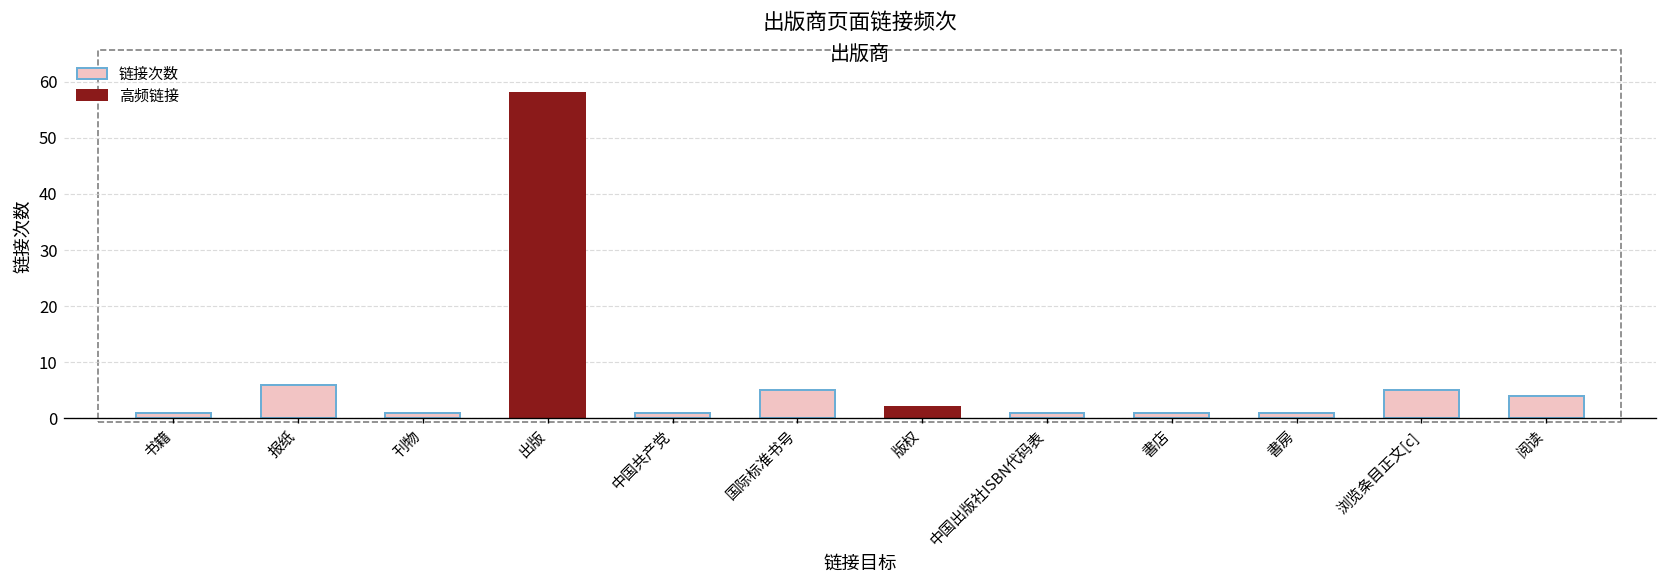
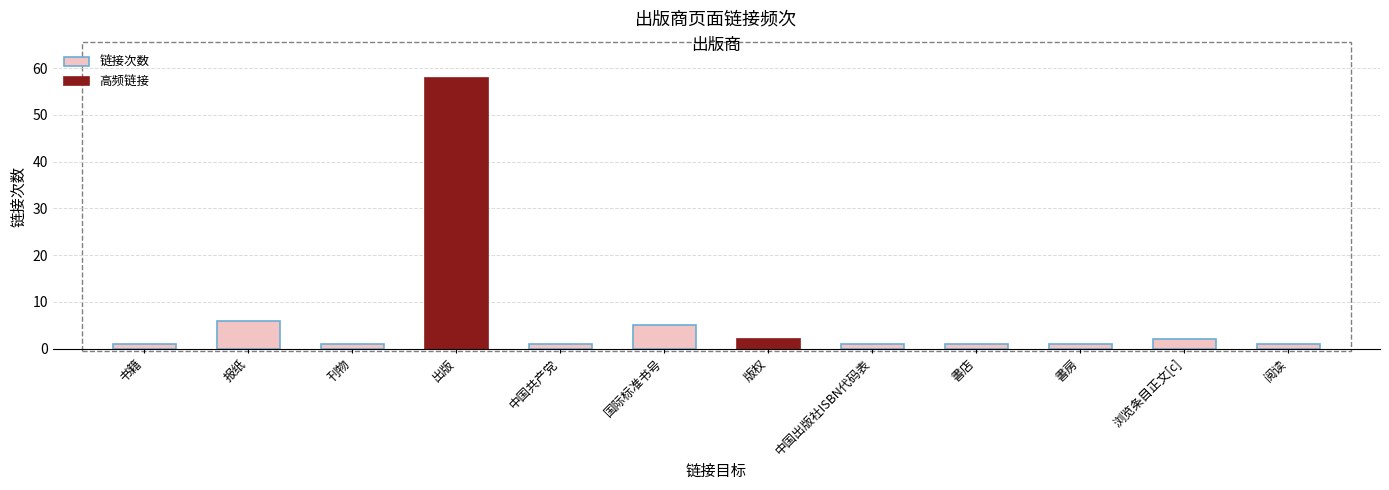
  {
    "链接次数": {
      "书籍": 1,
      "报纸": 6,
      "刊物": 1,
      "中国共产党": 1,
      "国际标准书号": 5,
      "中国出版社ISBN代码表": 1,
      "書店": 1,
      "書房": 1,
-     "浏览条目正文[c]": 5,
-     "阅读": 4
+     "浏览条目正文[c]": 2,
+     "阅读": 1
    },
    "高频链接": {
      "出版": 58,
      "版权": 2
    }
  }
